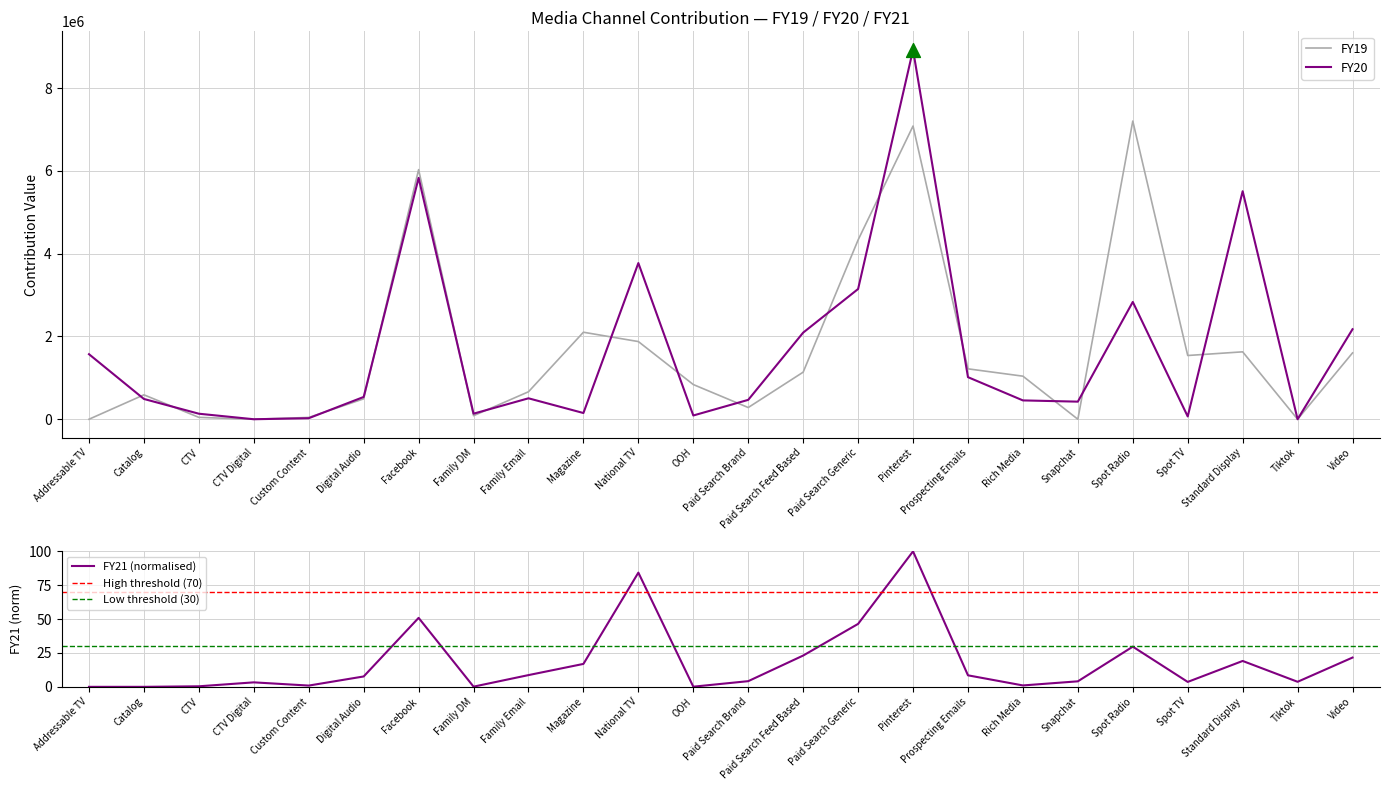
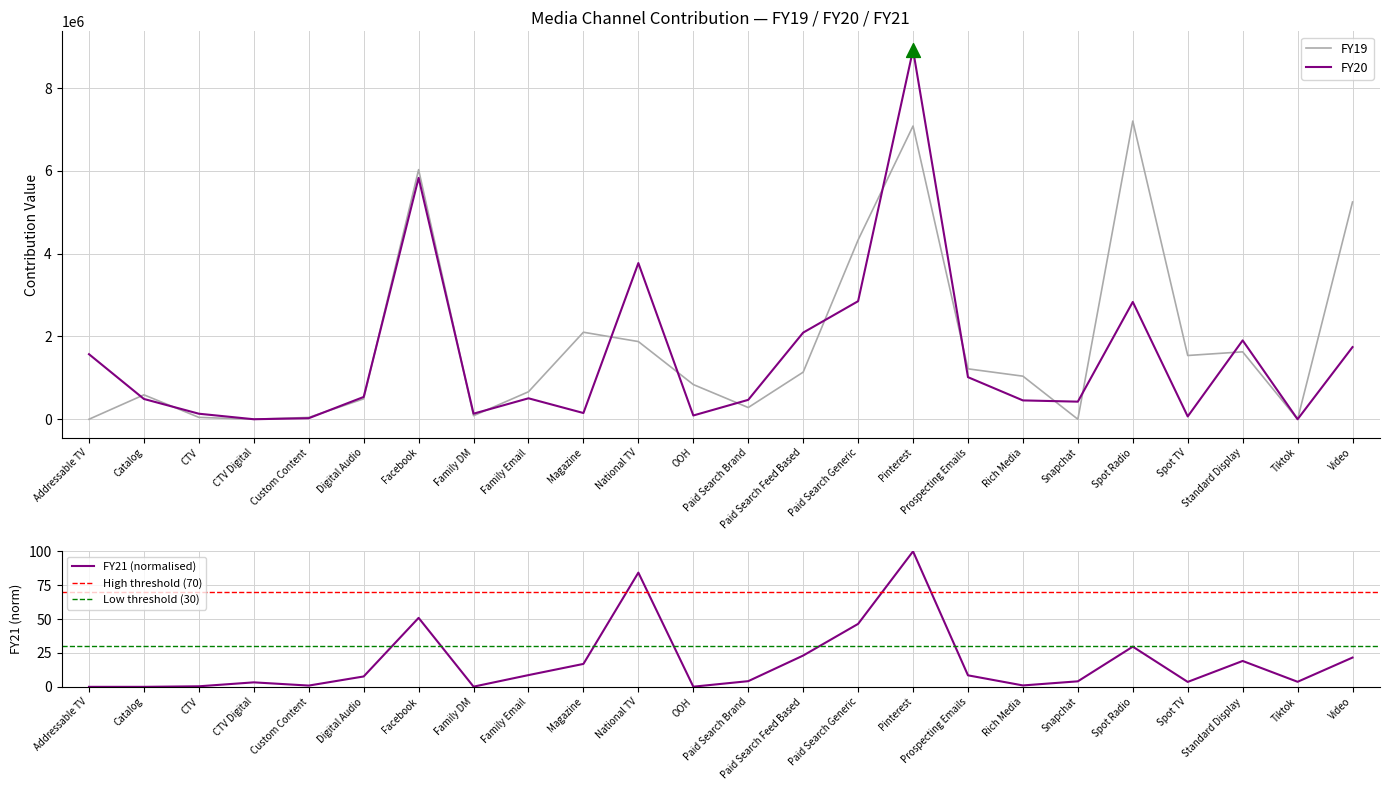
  {
    "Media Channel Contribution — FY19 / FY20 / FY21": {
      "FY19": {
        "Addressable TV": 0,
        "Catalog": 600000,
        "CTV": 0,
        "Facebook": 6000000,
        "Family Email": 700000,
        "Magazine": 2100000,
        "National TV": 1900000,
        "OOH": 800000,
        "Paid Search Brand": 300000,
        "Paid Search Feed Based": 1100000,
        "Paid Search Generic": 4300000,
        "Pinterest": 7100000,
        "Prospecting Emails": 1200000,
        "Rich Media": 1000000,
        "Snapchat": 0,
        "Spot Radio": 7200000,
        "Spot TV": 1500000,
        "Standard Display": 1600000,
-       "Video": 1600000
+       "Video": 5200000
      },
      "FY20": {
        "Addressable TV": 1600000,
        "Catalog": 500000,
        "CTV": 100000,
        "Facebook": 5800000,
        "Family Email": 500000,
        "Magazine": 200000,
        "National TV": 3800000,
        "OOH": 100000,
        "Paid Search Brand": 500000,
        "Paid Search Feed Based": 2100000,
-       "Paid Search Generic": 3100000,
+       "Paid Search Generic": 2900000,
        "Prospecting Emails": 1000000,
        "Rich Media": 500000,
        "Snapchat": 400000,
        "Spot Radio": 2800000,
        "Spot TV": 100000,
-       "Standard Display": 5500000,
-       "Video": 2200000
+       "Standard Display": 1900000,
+       "Video": 1700000
      }
    }
  }
